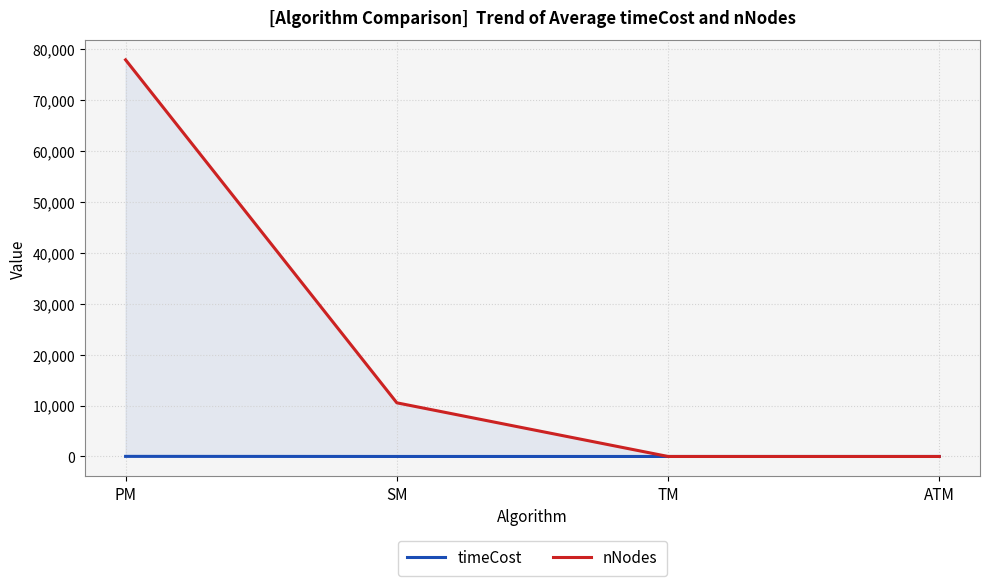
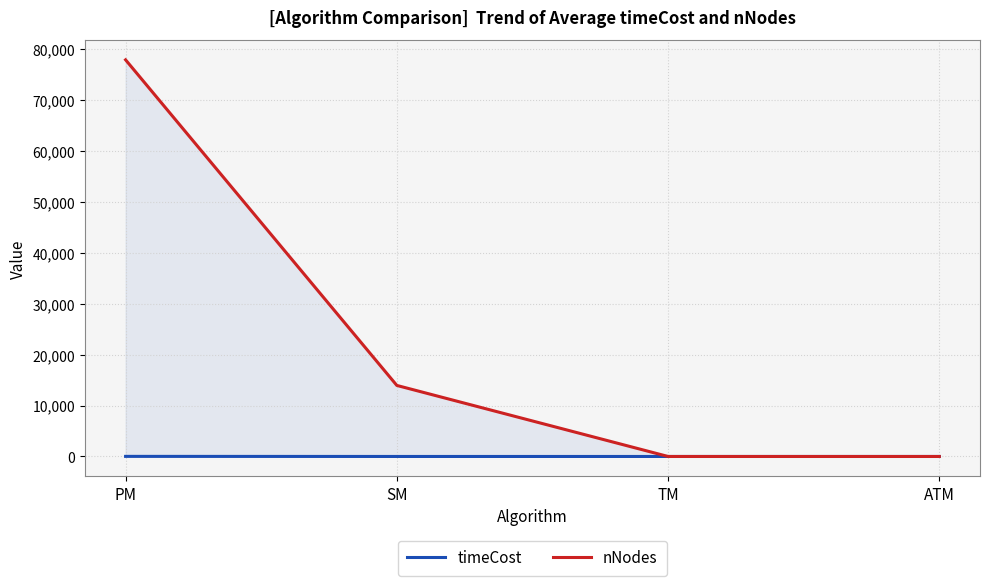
  {
    "timeCost": {
      "PM": "0",
      "SM": "0"
    },
    "nNodes": {
      "PM": "78,000",
-     "SM": "11,000"
+     "SM": "14,000"
    }
  }
